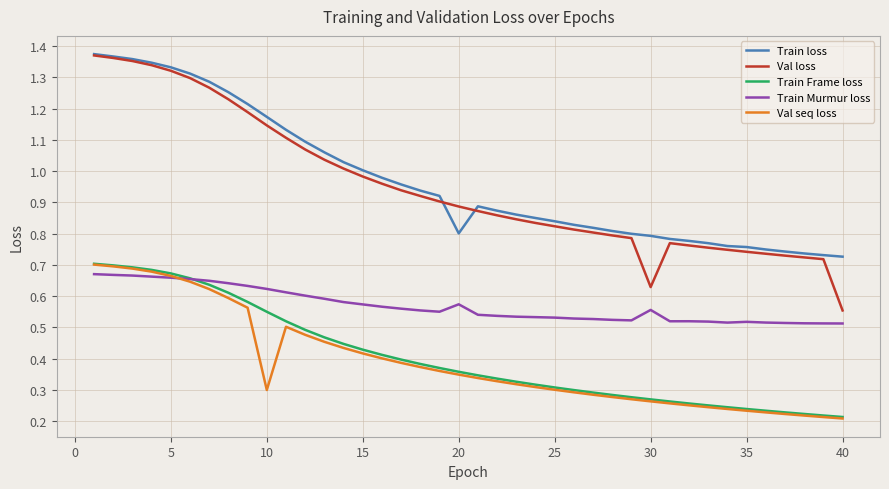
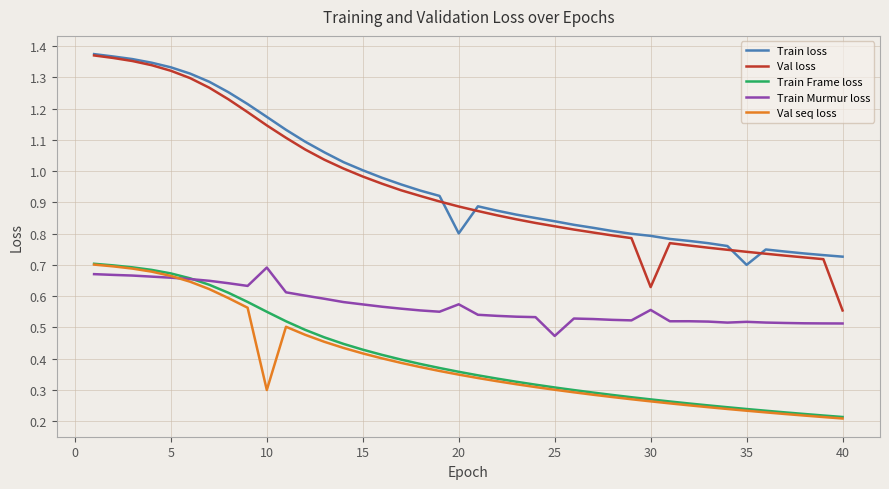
  {
    "Train loss": {
      "5": 1.33,
      "10": 1.17,
      "15": 1.00,
      "20": 0.80,
      "25": 0.84,
      "30": 0.79,
-     "35": 0.76,
+     "35": 0.70,
      "40": 0.73
    },
    "Val loss": {
      "5": 1.32,
      "10": 1.15,
      "15": 0.98,
      "20": 0.89,
      "25": 0.82,
      "30": 0.63,
      "35": 0.74,
      "40": 0.55
    },
    "Train Frame loss": {
      "10": 0.55,
      "15": 0.43,
      "20": 0.36
    },
    "Train Murmur loss": {
-     "10": 0.62,
+     "10": 0.69,
      "15": 0.57,
      "20": 0.57,
-     "25": 0.53,
+     "25": 0.47,
      "30": 0.56,
      "35": 0.52,
      "40": 0.51
    },
    "Val seq loss": {
      "10": 0.30,
      "15": 0.42,
      "20": 0.35
    }
  }
